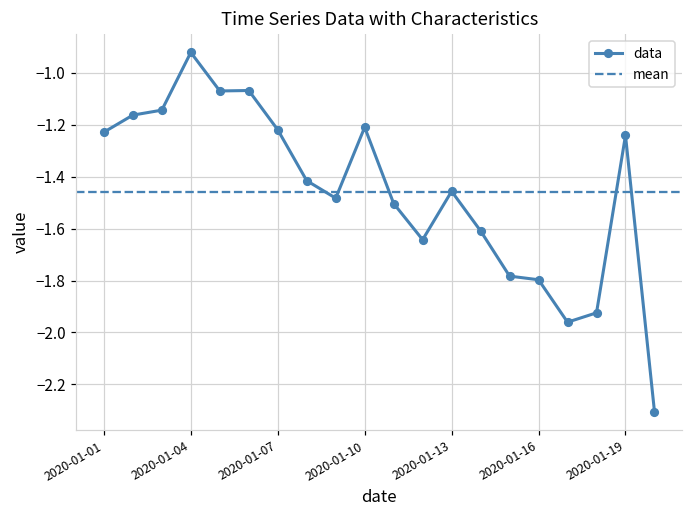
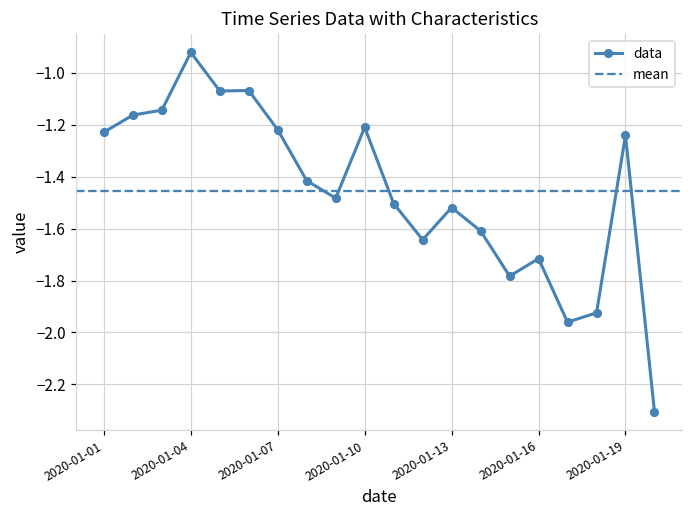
  {
    "2020-01-01": -1.23,
    "2020-01-04": -0.92,
    "2020-01-07": -1.22,
    "2020-01-10": -1.21,
-   "2020-01-13": -1.46,
-   "2020-01-16": -1.80,
+   "2020-01-13": -1.52,
+   "2020-01-16": -1.72,
    "2020-01-19": -1.24
  }
